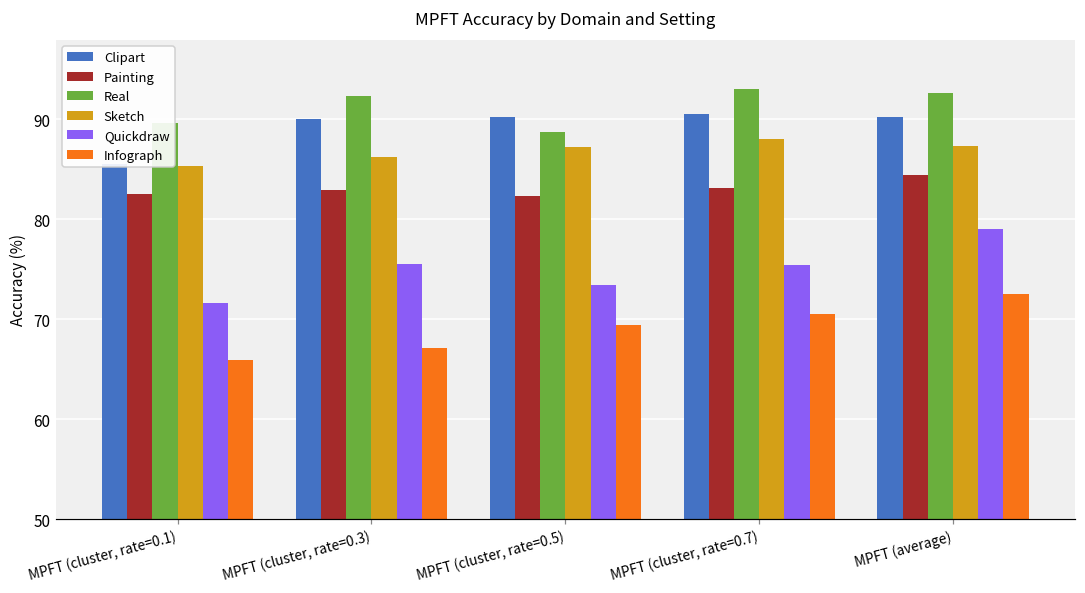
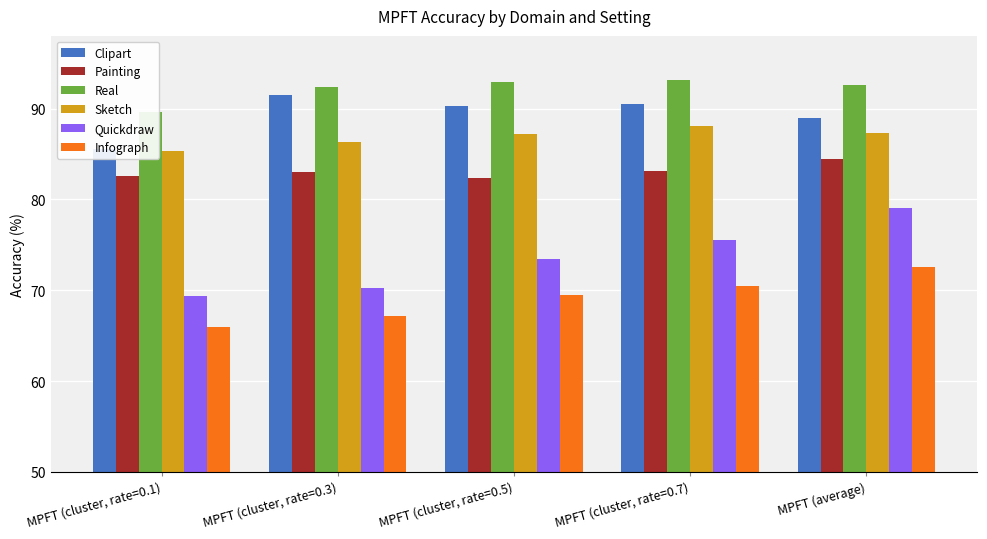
  {
    "Clipart": {
-     "MPFT (cluster, rate=0.3)": 90,
+     "MPFT (cluster, rate=0.3)": 92,
      "MPFT (cluster, rate=0.5)": 90,
      "MPFT (cluster, rate=0.7)": 91,
-     "MPFT (average)": 90
+     "MPFT (average)": 89
    },
    "Painting": {
      "MPFT (cluster, rate=0.1)": 83,
      "MPFT (cluster, rate=0.3)": 83,
      "MPFT (cluster, rate=0.5)": 82,
      "MPFT (cluster, rate=0.7)": 83,
      "MPFT (average)": 84
    },
    "Real": {
      "MPFT (cluster, rate=0.3)": 92,
-     "MPFT (cluster, rate=0.5)": 89,
+     "MPFT (cluster, rate=0.5)": 93,
      "MPFT (cluster, rate=0.7)": 93,
      "MPFT (average)": 93
    },
    "Quickdraw": {
-     "MPFT (cluster, rate=0.1)": 72,
-     "MPFT (cluster, rate=0.3)": 76,
+     "MPFT (cluster, rate=0.1)": 69,
+     "MPFT (cluster, rate=0.3)": 70,
      "MPFT (cluster, rate=0.5)": 73,
      "MPFT (cluster, rate=0.7)": 75,
      "MPFT (average)": 79
    }
  }
